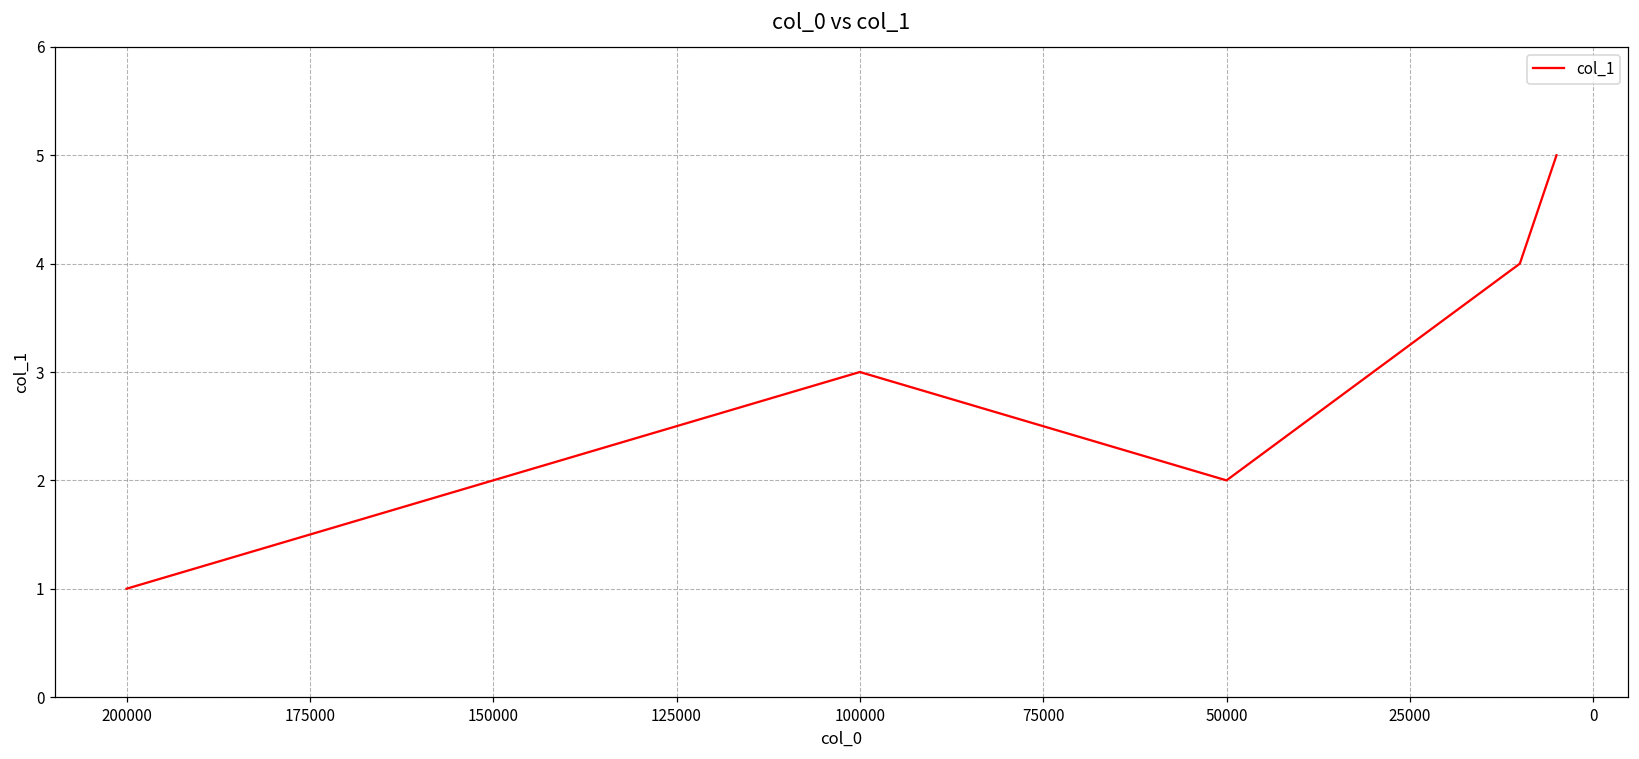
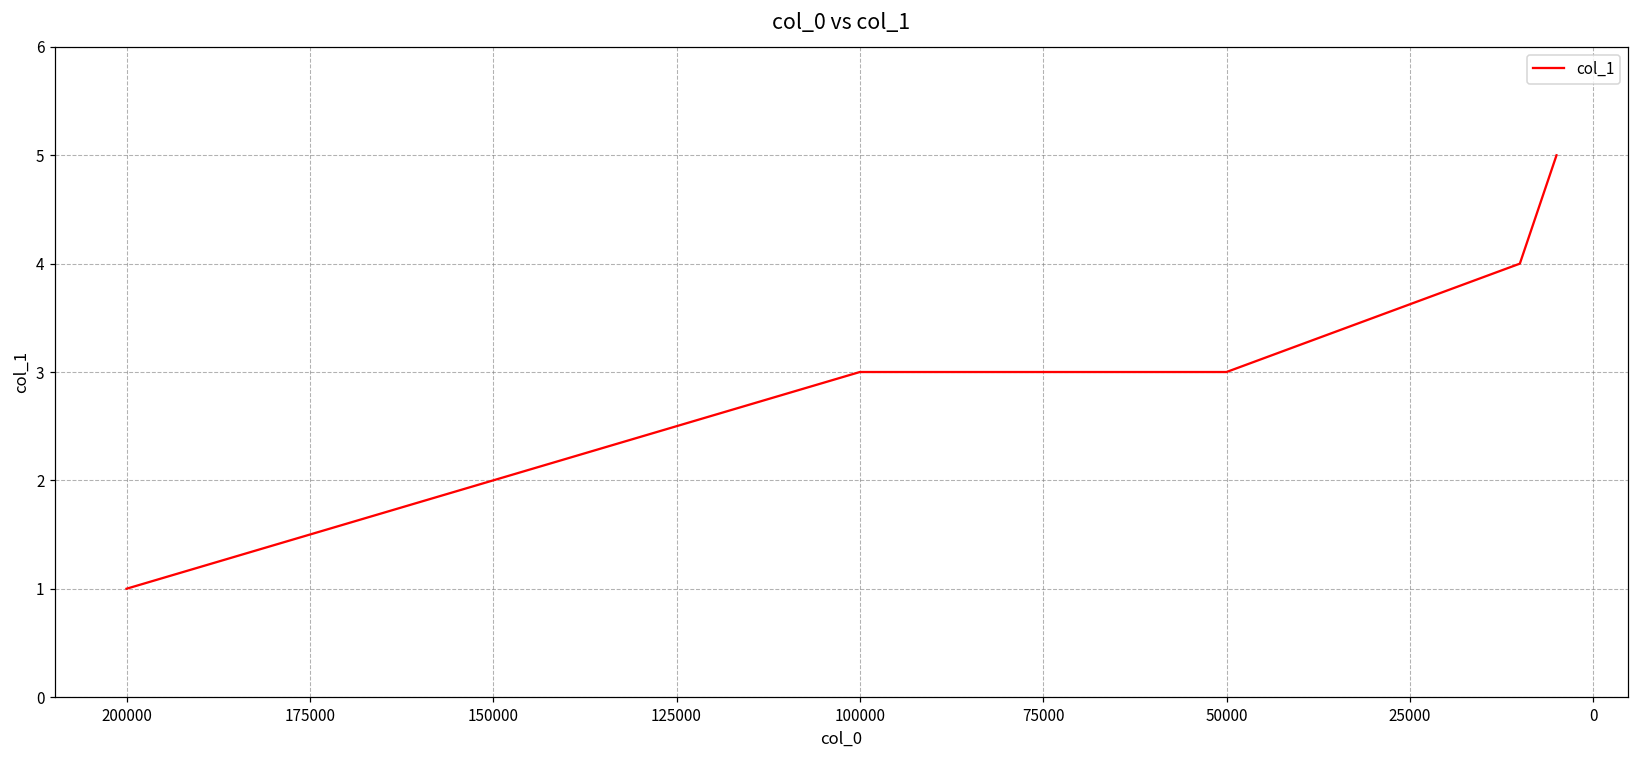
  {
    "200000": 1,
    "100000": 3,
-   "50000": 2
+   "50000": 3
  }
